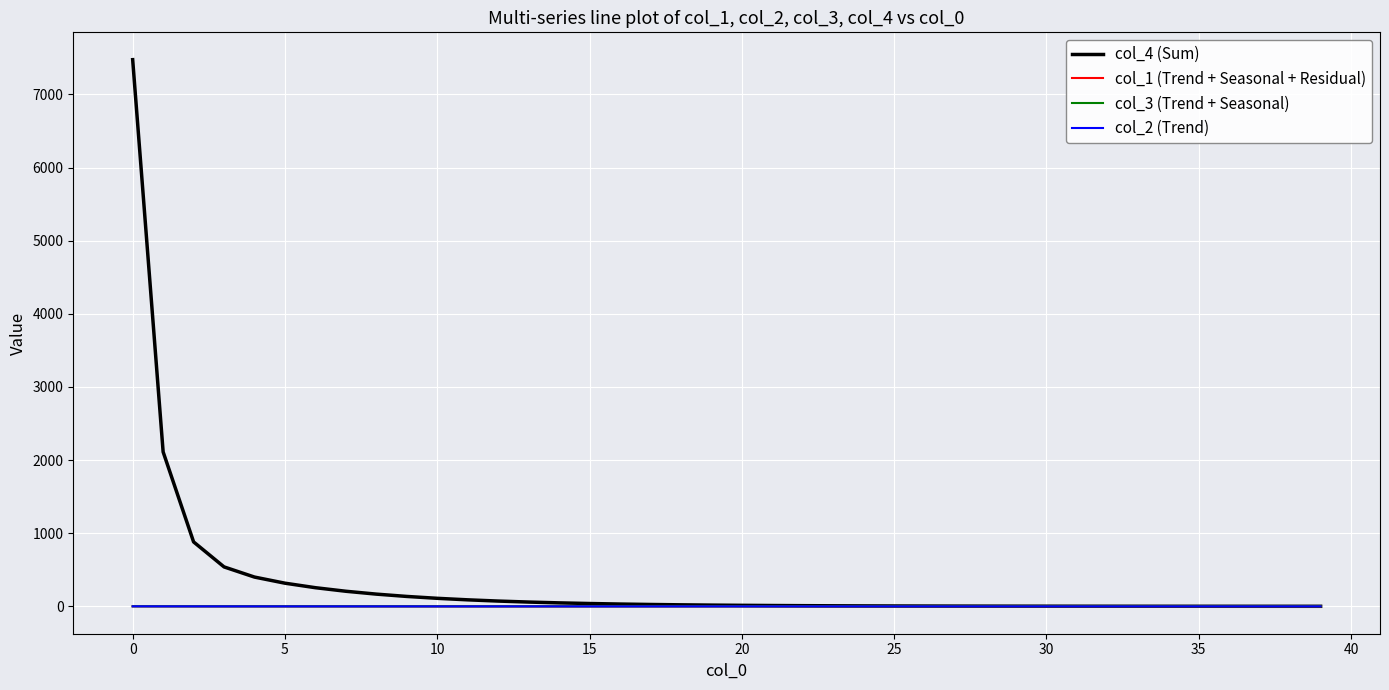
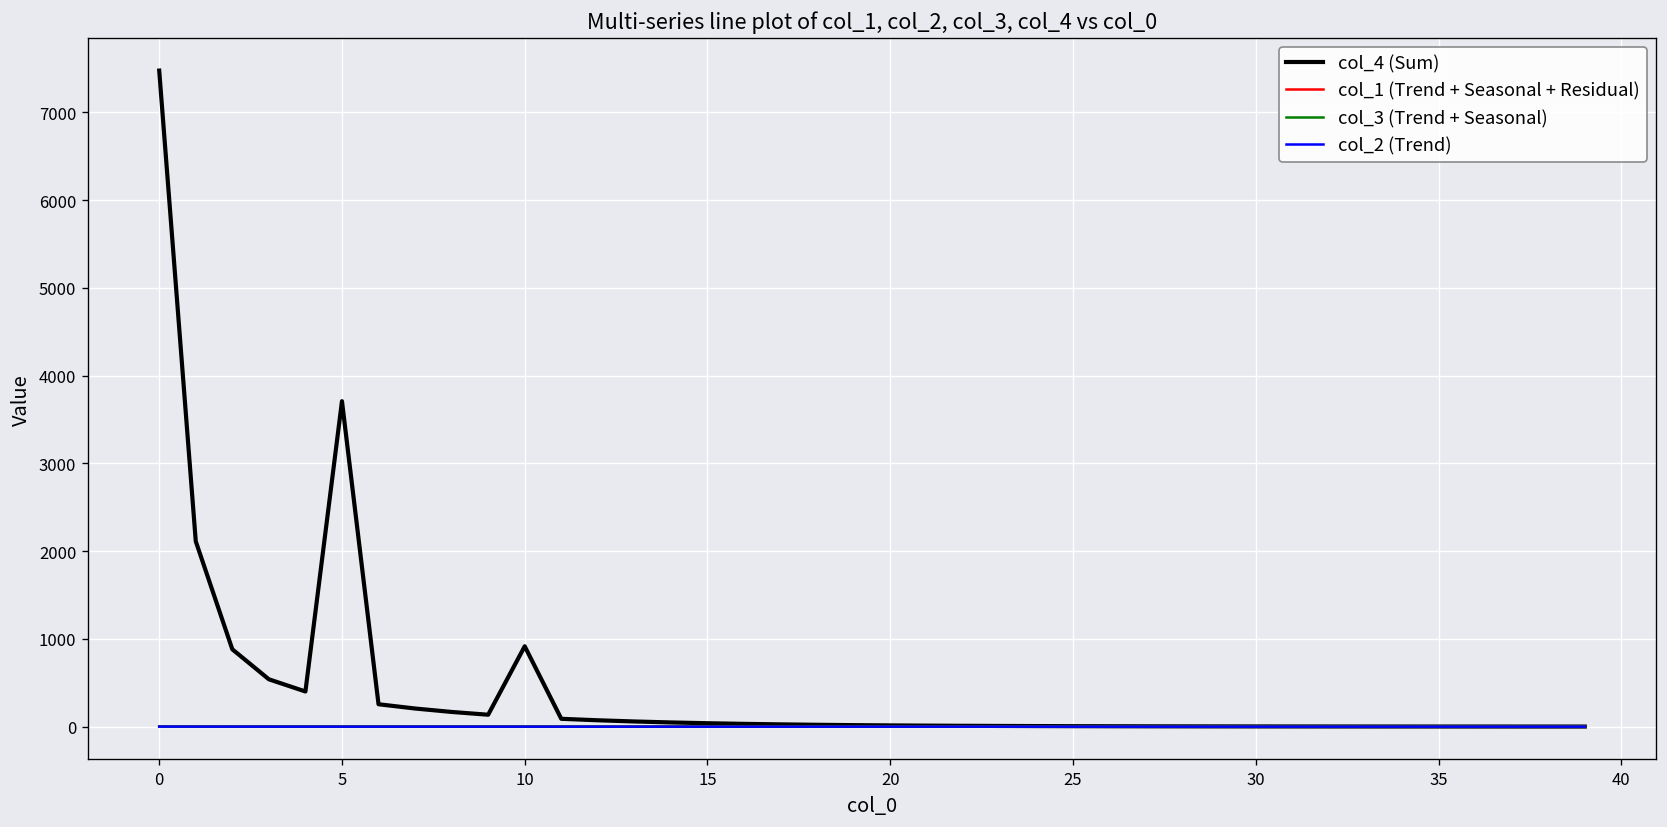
  {
    "col_4 (Sum)": {
      "0": 7500,
-     "5": 300,
-     "10": 100,
+     "5": 3700,
+     "10": 900,
      "15": 0
    },
    "col_2 (Trend)": {
      "0": 0,
      "5": 0,
      "10": 0,
      "15": 0
    }
  }
